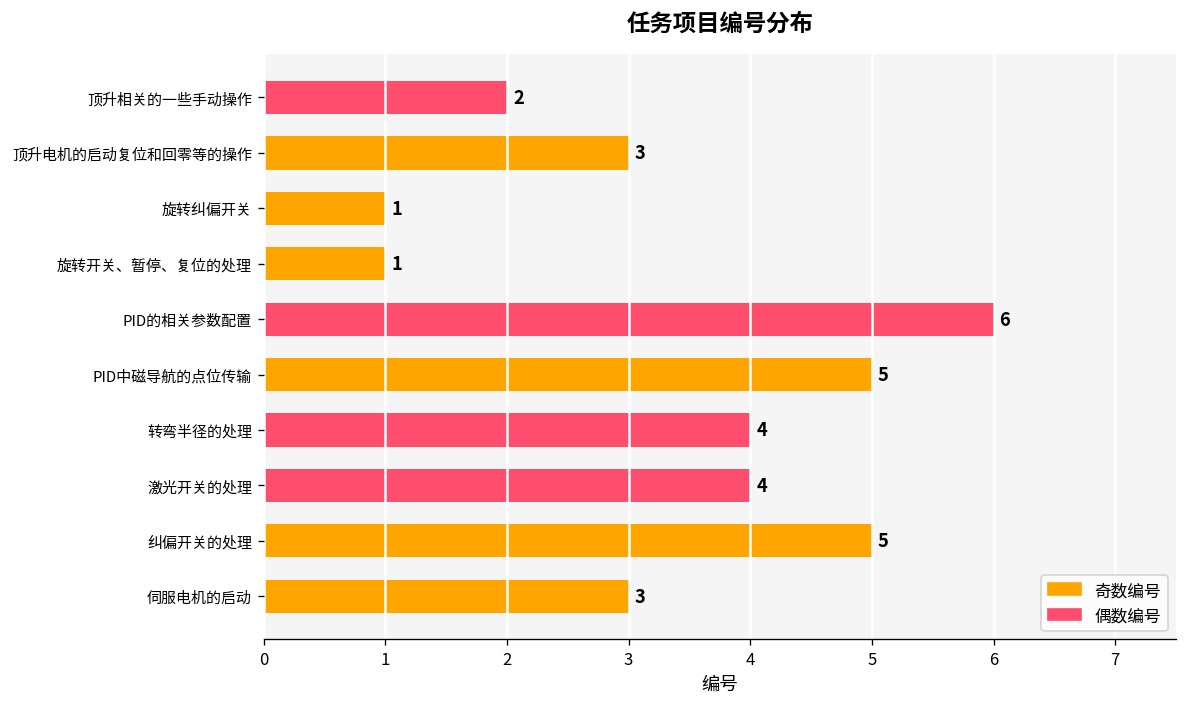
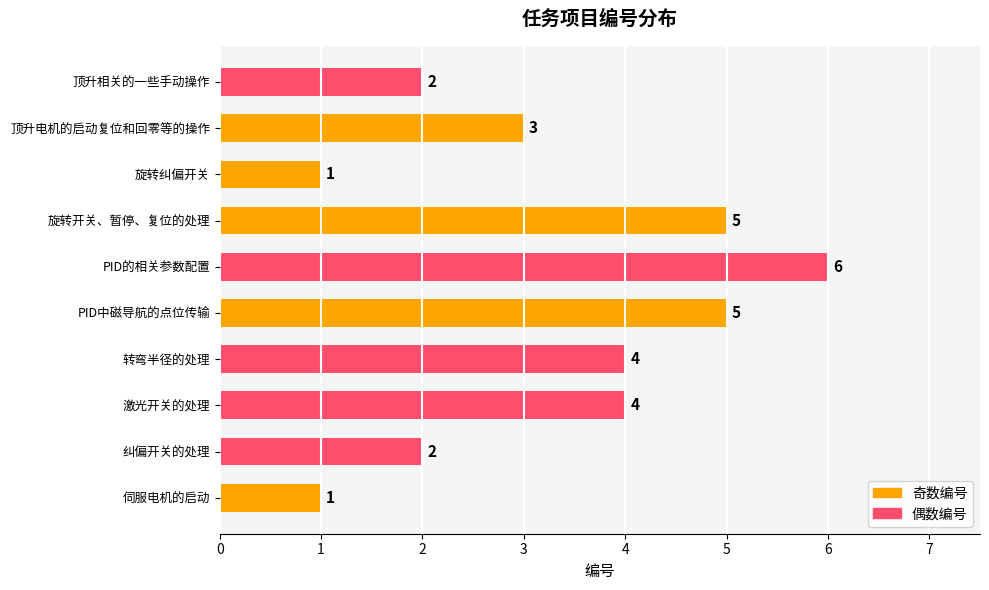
  {
    "顶升相关的一些手动操作": 2,
    "顶升电机的启动复位和回零等的操作": 3,
    "旋转纠偏开关": 1,
-   "旋转开关、暂停、复位的处理": 1,
+   "旋转开关、暂停、复位的处理": 5,
    "PID的相关参数配置": 6,
    "PID中磁导航的点位传输": 5,
    "转弯半径的处理": 4,
    "激光开关的处理": 4,
-   "纠偏开关的处理": 5,
-   "伺服电机的启动": 3
+   "纠偏开关的处理": 2,
+   "伺服电机的启动": 1
  }
